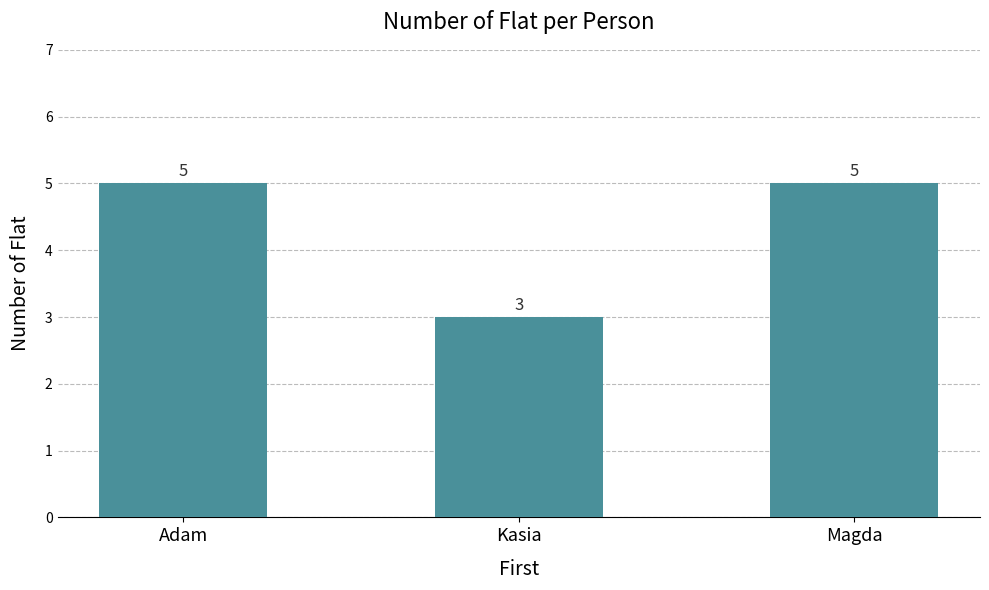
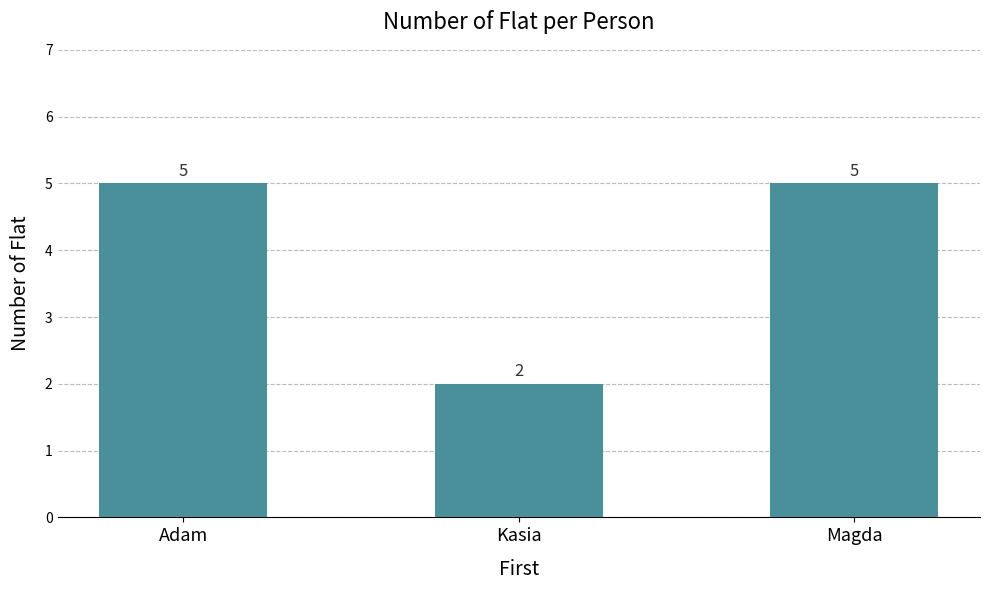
  {
    "Adam": 5,
-   "Kasia": 3,
+   "Kasia": 2,
    "Magda": 5
  }
